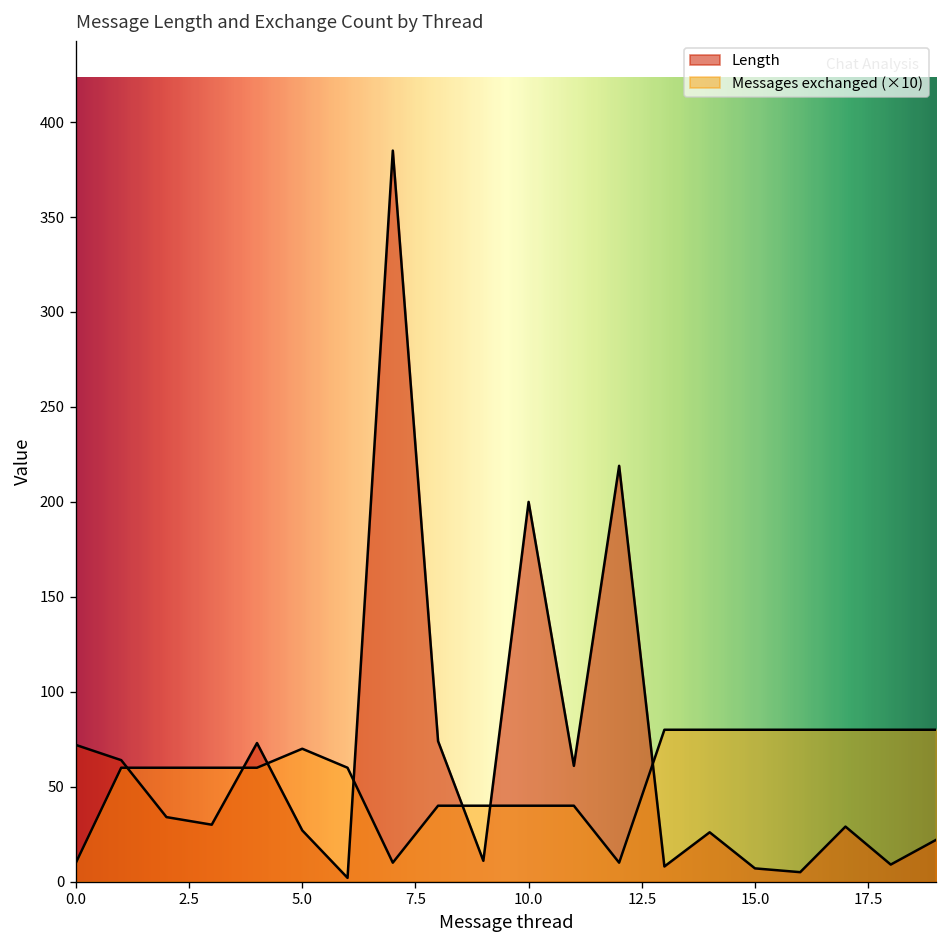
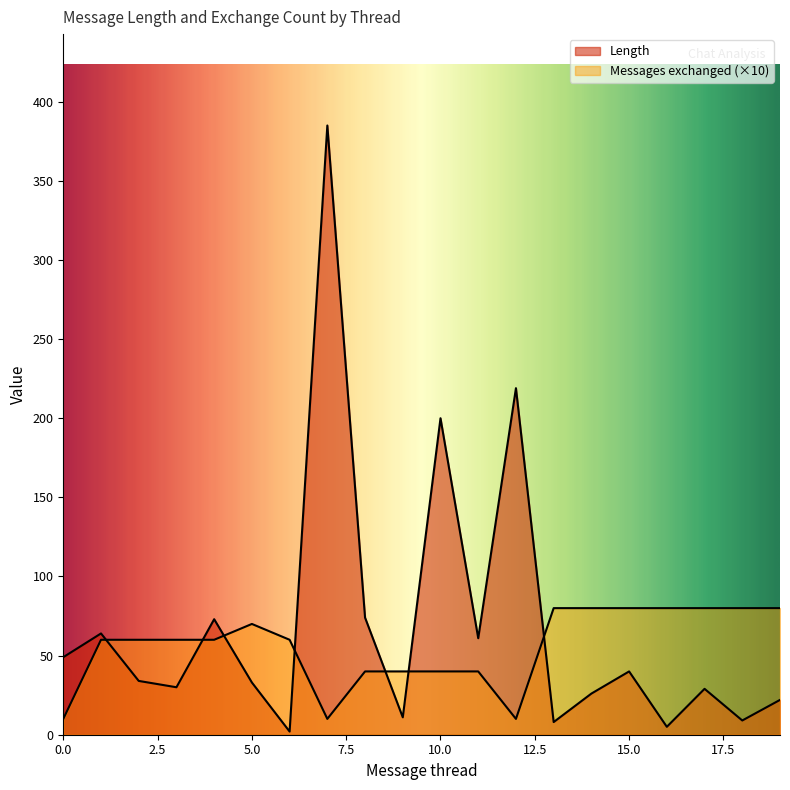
  {
    "Length": {
-     "0.0": 72,
-     "5.0": 27,
+     "0.0": 49,
+     "5.0": 33,
      "10.0": 200,
-     "15.0": 7
+     "15.0": 40
    },
    "Messages exchanged (×10)": {
      "0.0": 10,
      "5.0": 70,
      "10.0": 40,
      "15.0": 80
    }
  }
